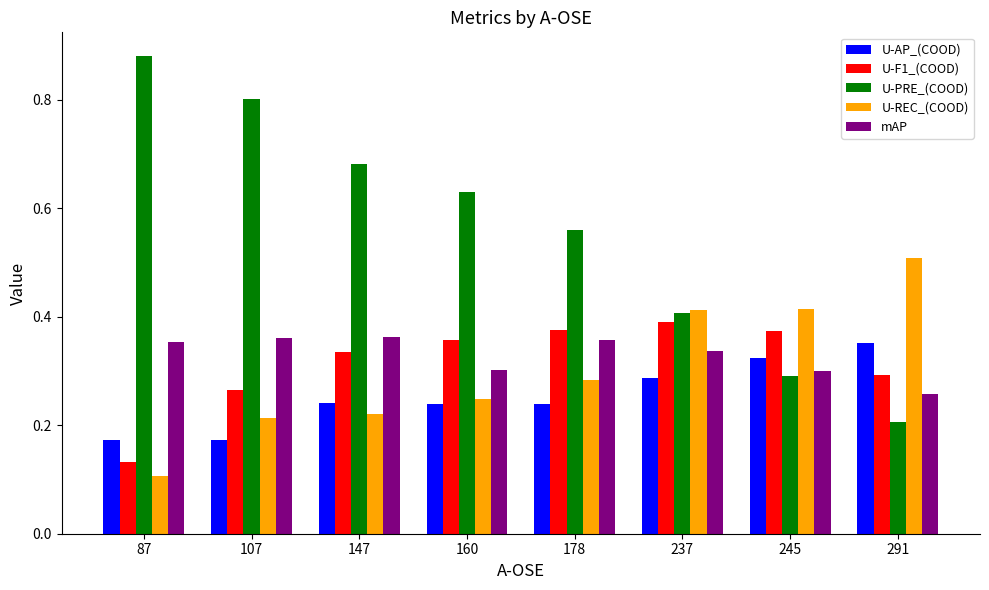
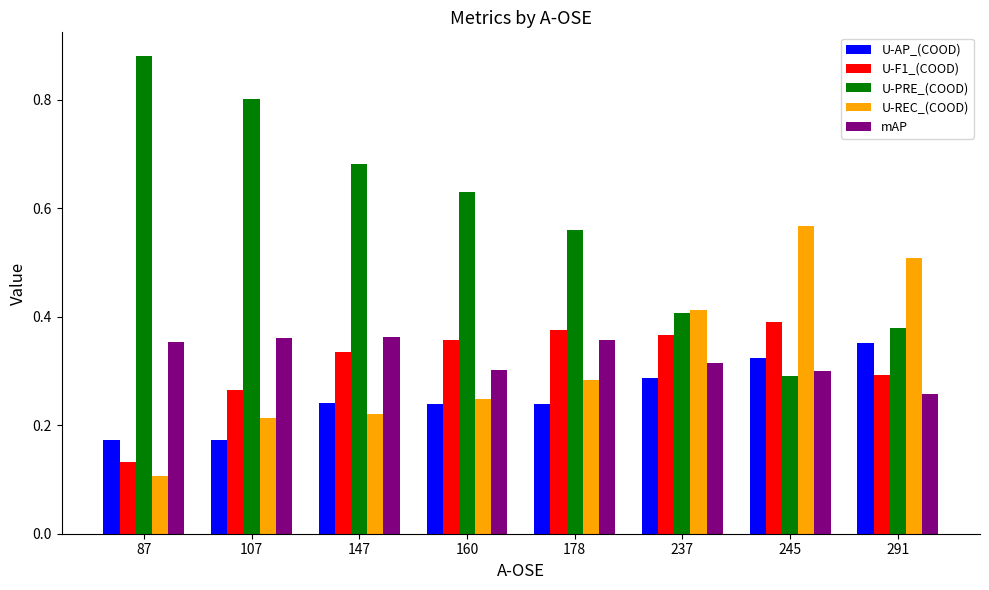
  {
    "U-AP_(COOD)": {
      "87": 0.17,
      "107": 0.17,
      "147": 0.24,
      "160": 0.24,
      "178": 0.24,
      "237": 0.29,
      "245": 0.32,
      "291": 0.35
    },
    "U-F1_(COOD)": {
      "87": 0.13,
      "107": 0.26,
      "147": 0.33,
      "160": 0.36,
      "178": 0.38,
-     "237": 0.39,
-     "245": 0.37,
+     "237": 0.37,
+     "245": 0.39,
      "291": 0.29
    },
    "U-PRE_(COOD)": {
      "87": 0.88,
      "107": 0.80,
      "147": 0.68,
      "160": 0.63,
      "178": 0.56,
      "237": 0.41,
      "245": 0.29,
-     "291": 0.21
+     "291": 0.38
    },
    "U-REC_(COOD)": {
      "87": 0.11,
      "107": 0.21,
      "147": 0.22,
      "160": 0.25,
      "178": 0.28,
      "237": 0.41,
-     "245": 0.41,
+     "245": 0.57,
      "291": 0.51
    },
    "mAP": {
      "87": 0.35,
      "107": 0.36,
      "147": 0.36,
      "160": 0.30,
      "178": 0.36,
-     "237": 0.34,
+     "237": 0.31,
      "245": 0.30,
      "291": 0.26
    }
  }
